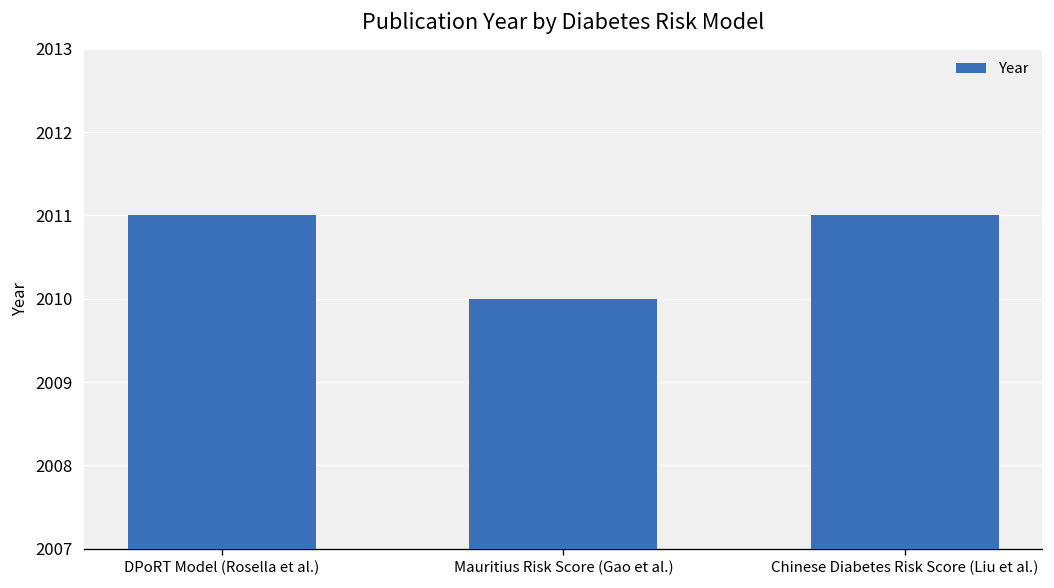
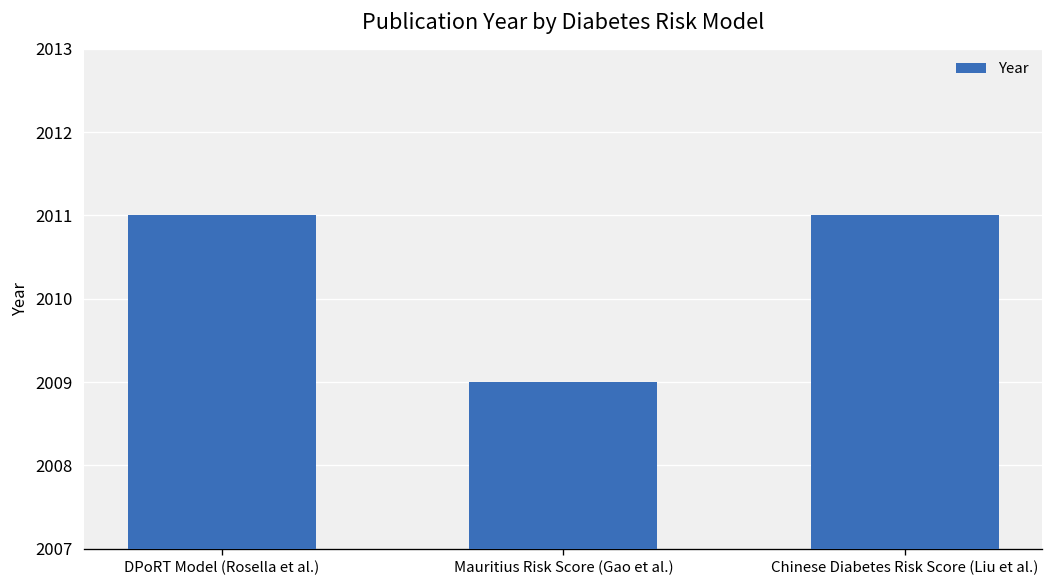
  {
    "DPoRT Model (Rosella et al.)": 2011,
-   "Mauritius Risk Score (Gao et al.)": 2010,
+   "Mauritius Risk Score (Gao et al.)": 2009,
    "Chinese Diabetes Risk Score (Liu et al.)": 2011
  }
